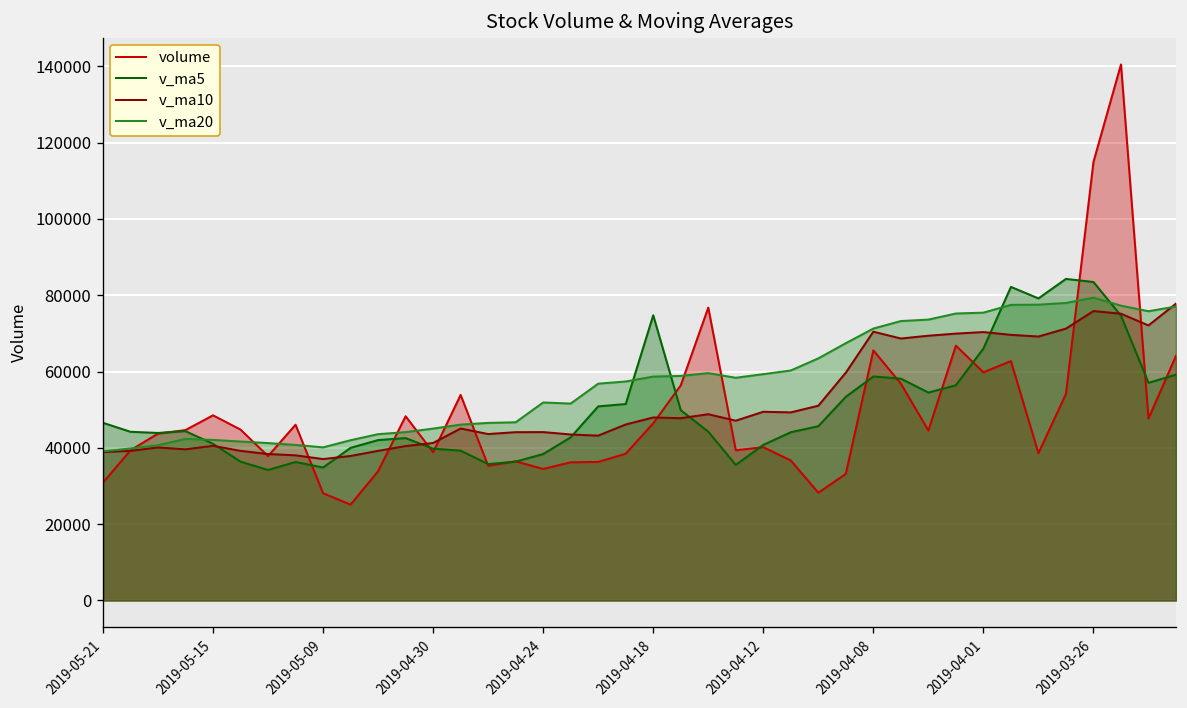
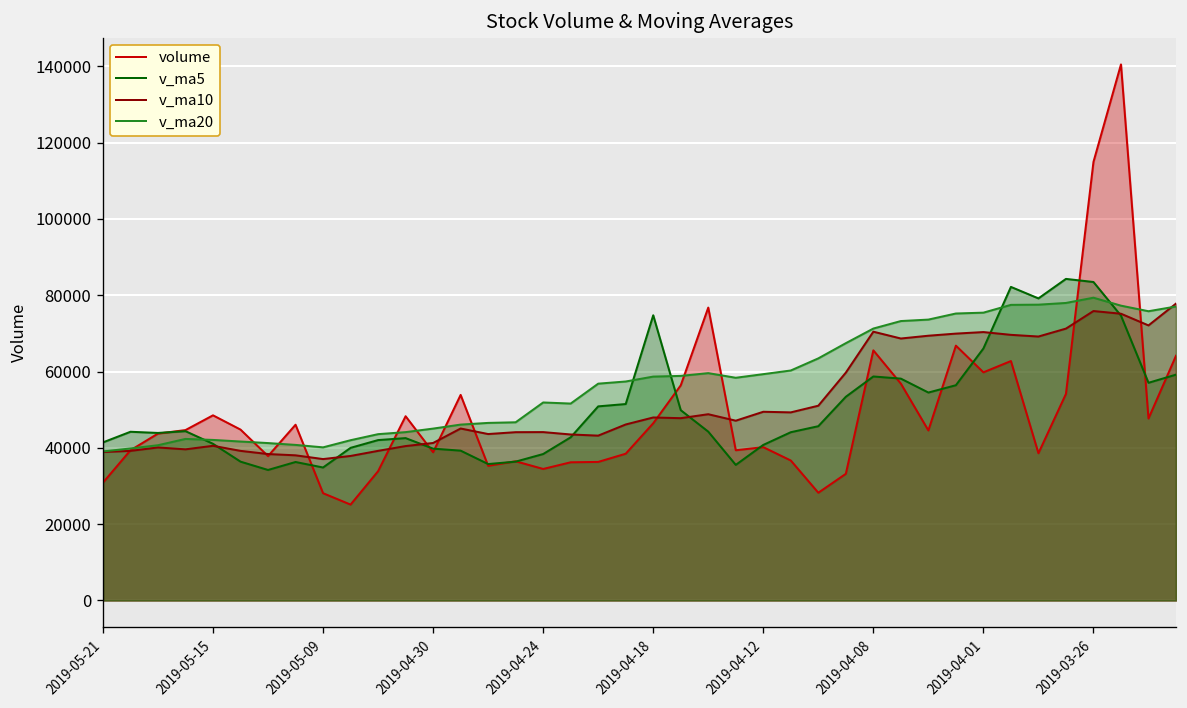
  {
    "volume": {
      "2019-05-21": 31000,
      "2019-05-15": 49000,
      "2019-05-09": 28000,
      "2019-04-30": 39000,
      "2019-04-24": 34000,
      "2019-04-18": 46000,
      "2019-04-08": 66000,
      "2019-04-01": 60000,
      "2019-03-26": 115000
    },
    "v_ma5": {
-     "2019-05-21": 47000,
+     "2019-05-21": 41000,
      "2019-05-09": 35000,
      "2019-04-30": 40000,
      "2019-04-24": 38000,
      "2019-04-18": 75000,
      "2019-04-08": 59000,
      "2019-04-01": 66000,
      "2019-03-26": 83000
    },
    "v_ma10": {
      "2019-05-09": 37000,
      "2019-04-30": 41000,
      "2019-04-24": 44000,
      "2019-04-18": 48000,
      "2019-04-12": 49000,
      "2019-04-08": 70000,
      "2019-04-01": 70000,
      "2019-03-26": 76000
    },
    "v_ma20": {
      "2019-05-15": 42000,
      "2019-05-09": 40000,
      "2019-04-30": 45000,
      "2019-04-24": 52000,
      "2019-04-18": 59000,
      "2019-04-12": 59000,
      "2019-04-08": 71000,
      "2019-04-01": 75000,
      "2019-03-26": 79000
    }
  }
